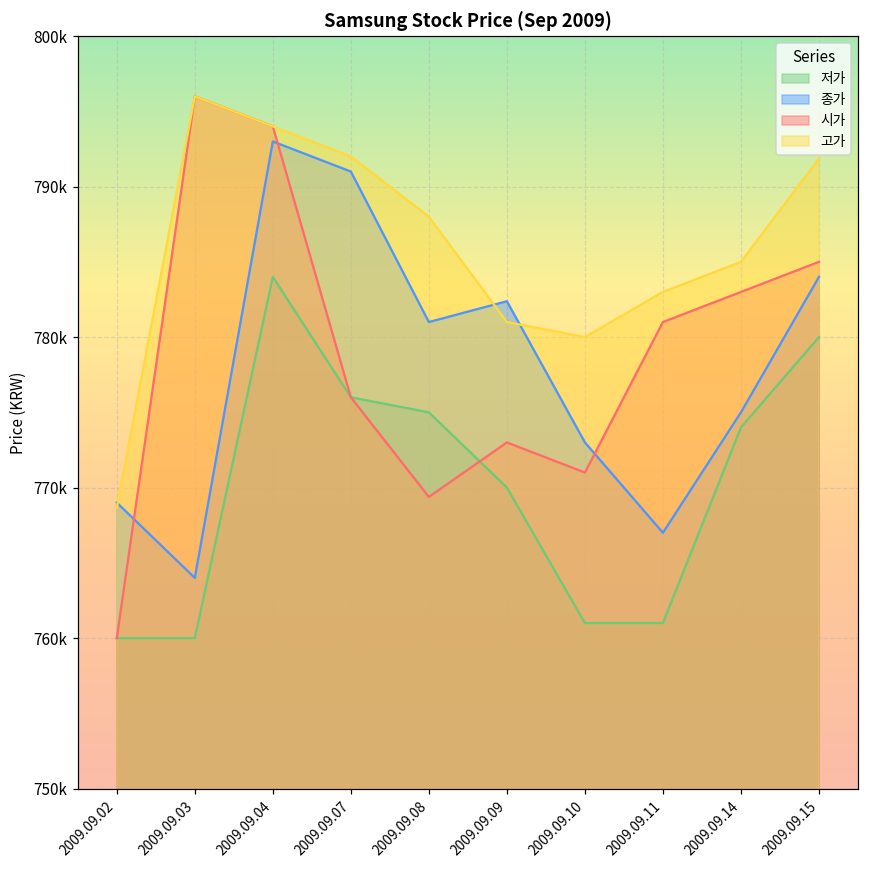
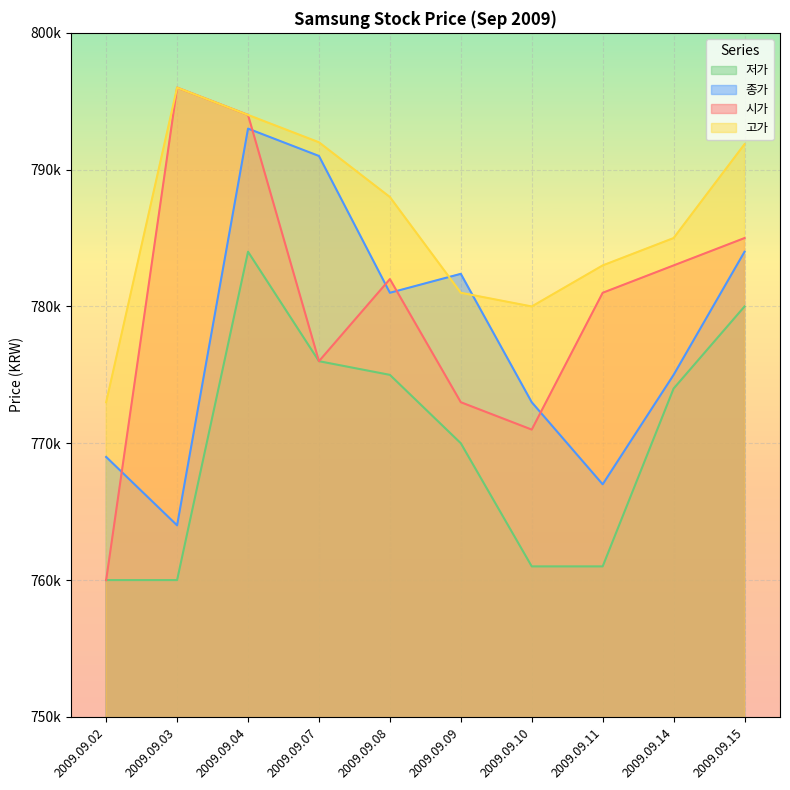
  {
    "저가": {
      "2009.09.03": 760000,
      "2009.09.04": 784000,
      "2009.09.08": 775000,
      "2009.09.09": 770000,
      "2009.09.10": 761000,
      "2009.09.11": 761000,
      "2009.09.14": 774000,
      "2009.09.15": 780000
    },
    "종가": {
      "2009.09.02": 769000,
      "2009.09.03": 764000,
      "2009.09.04": 793000,
      "2009.09.07": 791000,
      "2009.09.08": 781000,
      "2009.09.09": 782400,
      "2009.09.10": 773000,
      "2009.09.11": 767000,
      "2009.09.14": 775000,
      "2009.09.15": 784000
    },
    "시가": {
-     "2009.09.08": 769400,
+     "2009.09.08": 782000,
      "2009.09.09": 773000,
      "2009.09.10": 771000,
      "2009.09.11": 781000,
      "2009.09.14": 783000,
      "2009.09.15": 785000
    },
    "고가": {
-     "2009.09.02": 768600,
+     "2009.09.02": 773000,
      "2009.09.07": 792000,
      "2009.09.08": 788000,
      "2009.09.09": 781000,
      "2009.09.10": 780000,
      "2009.09.11": 783000,
      "2009.09.14": 785000,
      "2009.09.15": 791900
    }
  }
